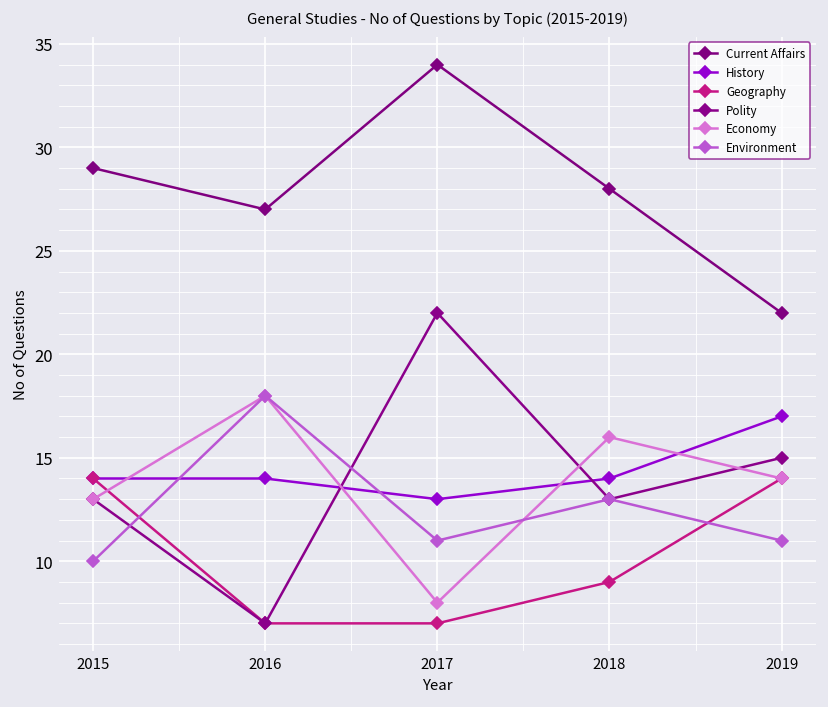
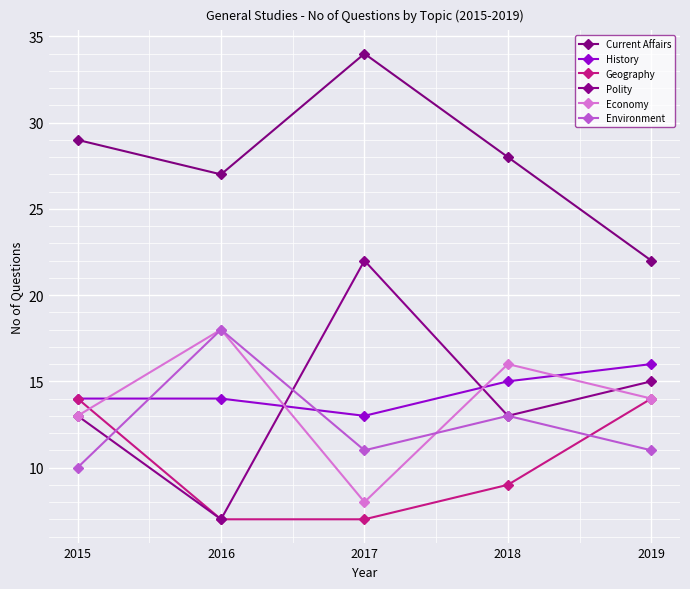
  {
    "History": {
      "2016": 14,
      "2017": 13,
-     "2018": 14,
-     "2019": 17
+     "2018": 15,
+     "2019": 16
    },
    "Geography": {
      "2017": 7,
      "2018": 9
    }
  }
